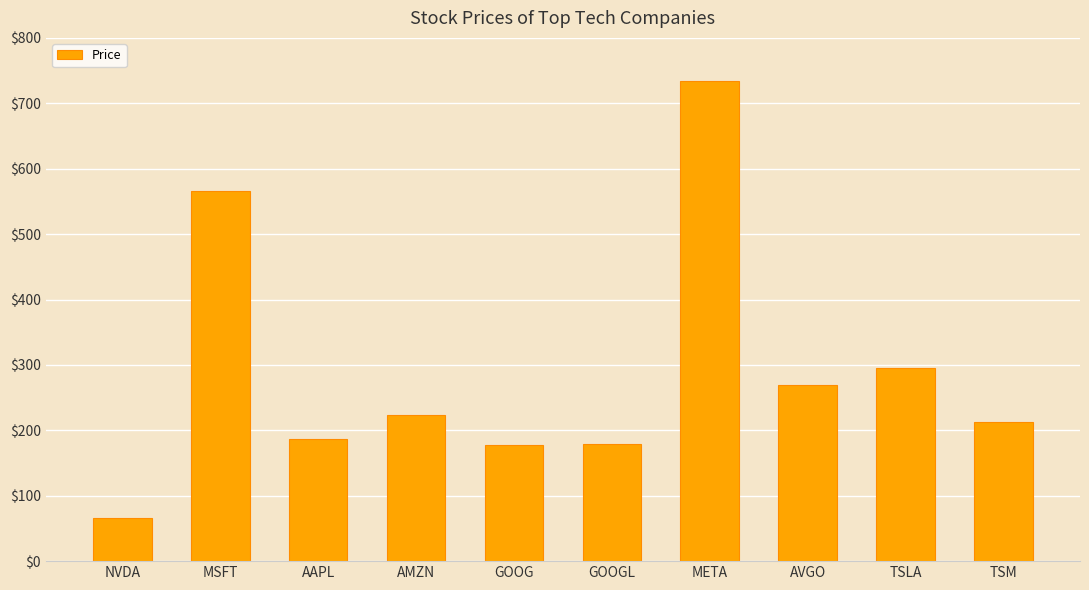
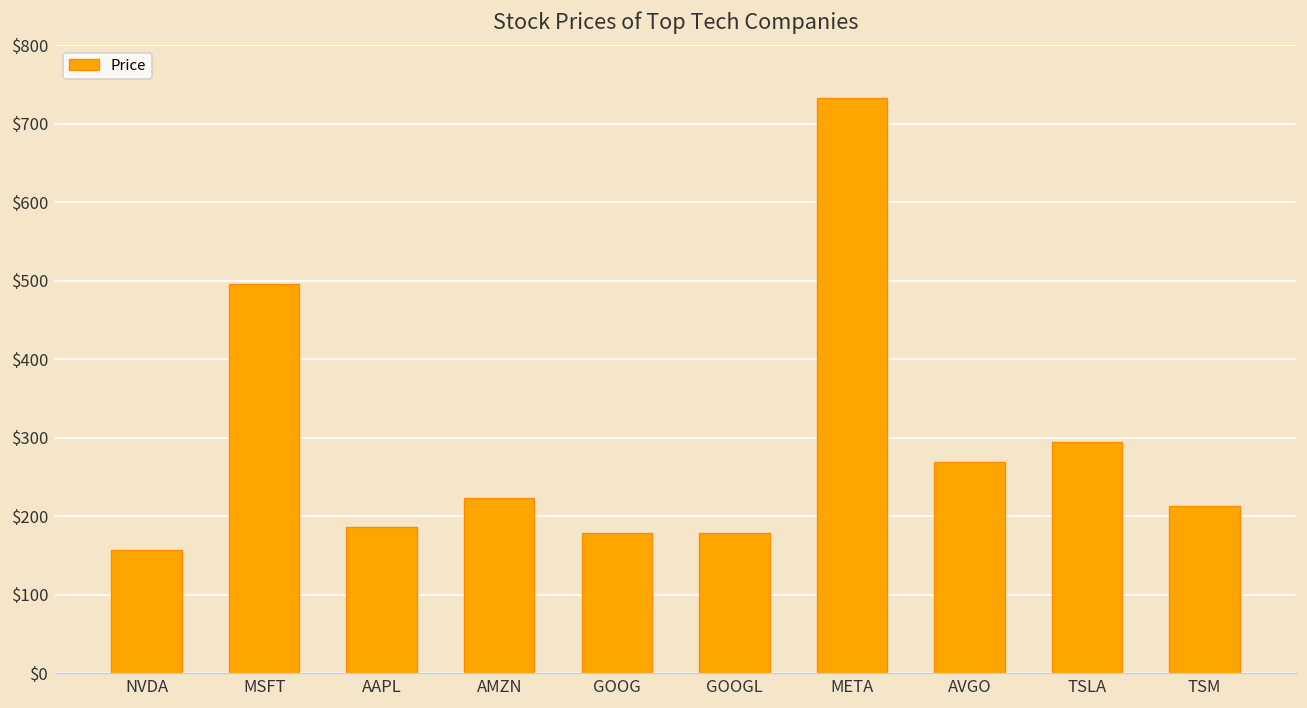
  {
-   "NVDA": "$70",
-   "MSFT": "$570",
+   "NVDA": "$160",
+   "MSFT": "$500",
    "AAPL": "$190",
    "AMZN": "$220",
    "GOOG": "$180",
    "GOOGL": "$180",
    "META": "$730",
    "AVGO": "$270",
    "TSLA": "$290",
    "TSM": "$210"
  }
